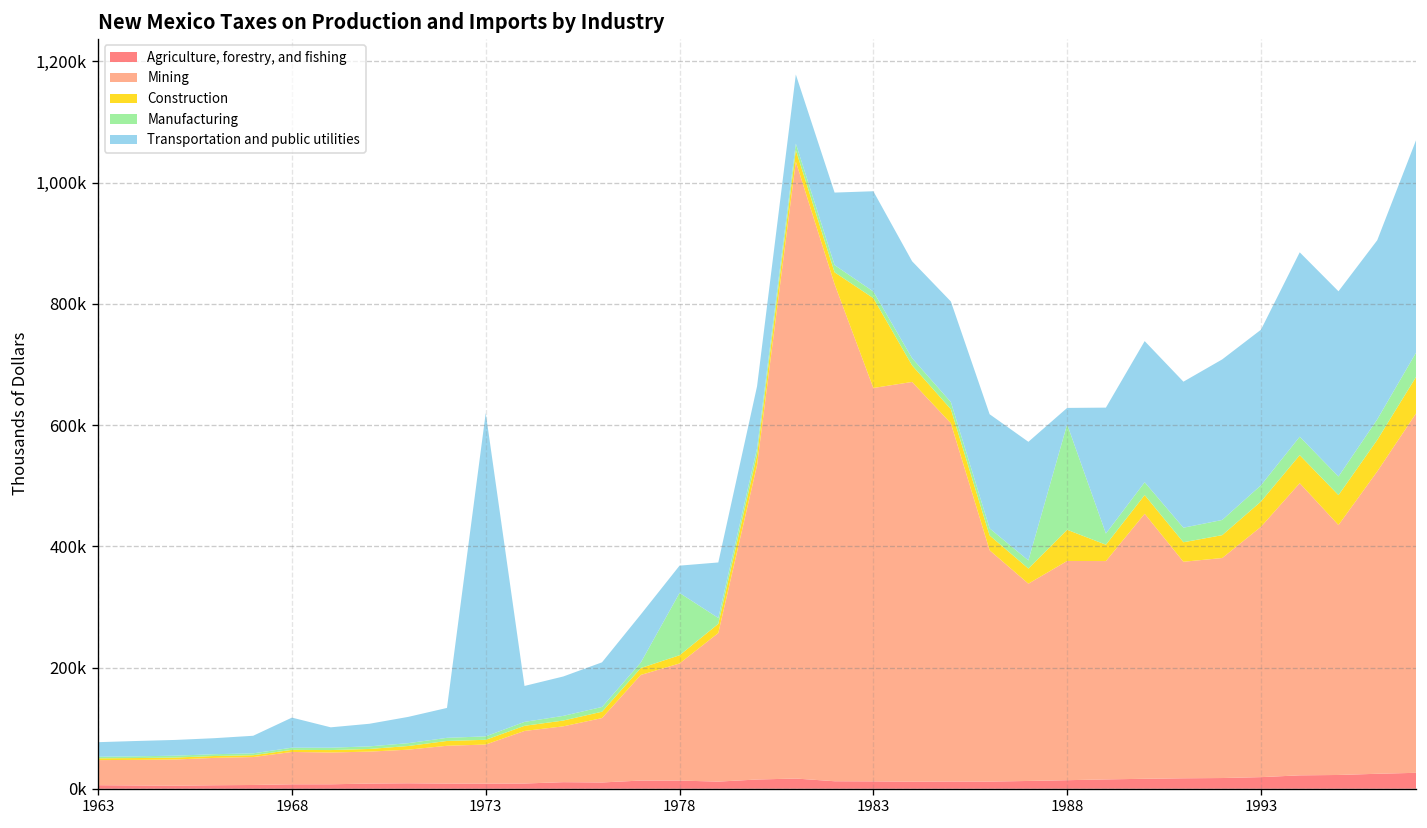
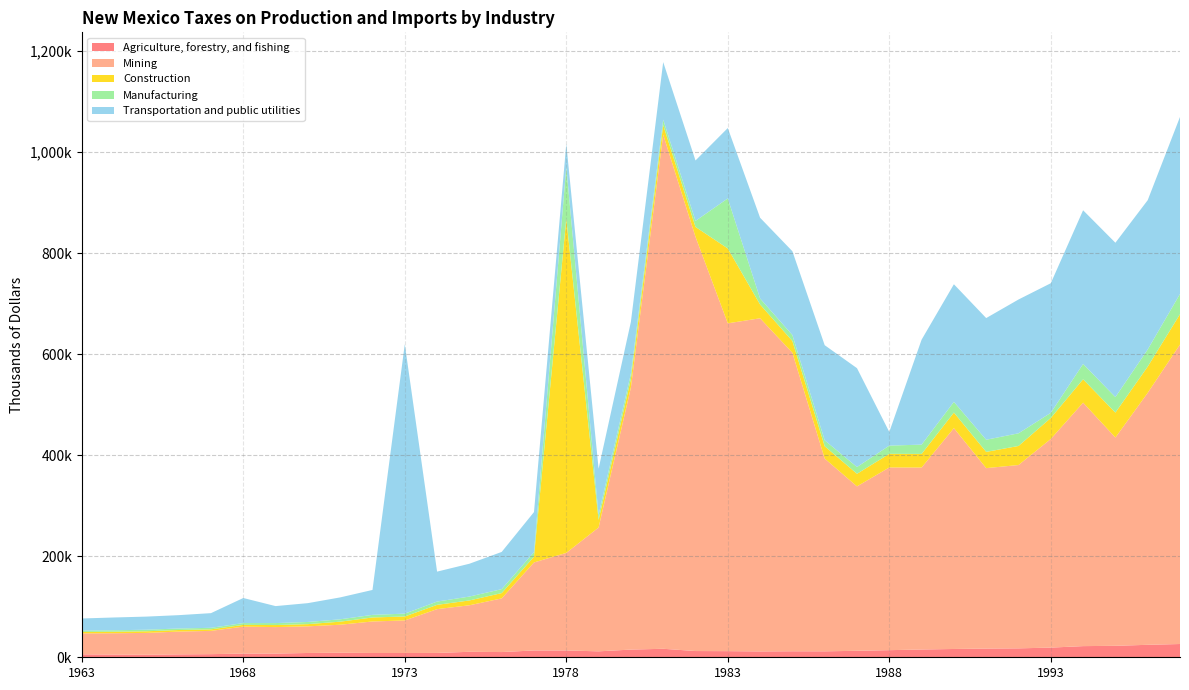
  {
    "Construction": {
      "1973": "10,000",
-     "1978": "10,000",
+     "1978": "660,000",
      "1983": "150,000",
-     "1988": "50,000",
+     "1988": "30,000",
      "1993": "40,000"
    },
    "Manufacturing": {
      "1973": "10,000",
      "1978": "100,000",
-     "1983": "10,000",
-     "1988": "170,000",
-     "1993": "30,000"
+     "1983": "100,000",
+     "1988": "20,000",
+     "1993": "10,000"
    },
    "Transportation and public utilities": {
      "1963": "20,000",
      "1968": "50,000",
      "1973": "530,000",
      "1978": "50,000",
-     "1983": "170,000",
+     "1983": "140,000",
      "1988": "30,000",
      "1993": "260,000"
    }
  }
